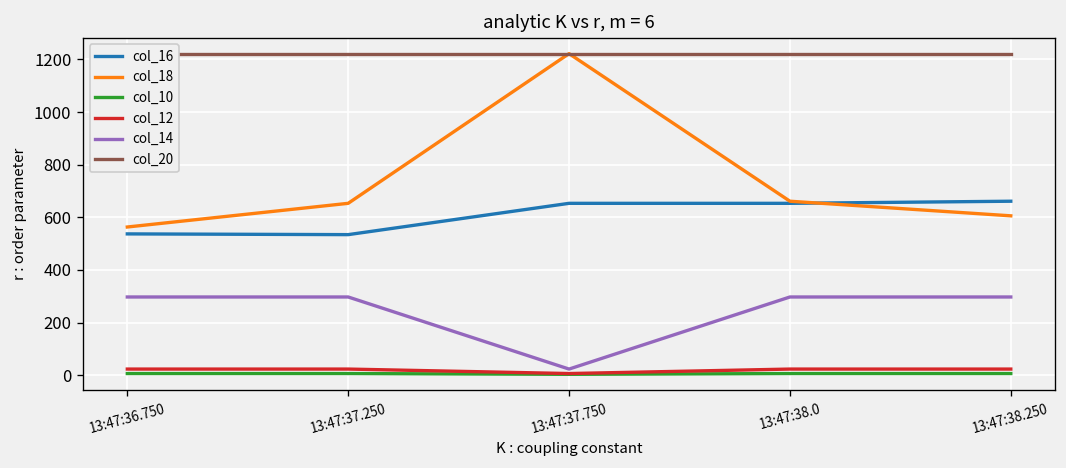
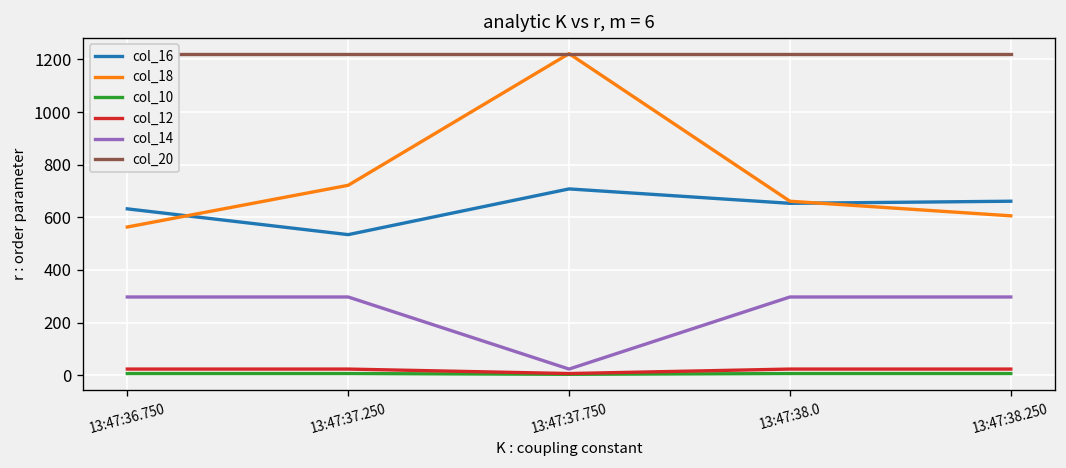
  {
    "col_16": {
-     "13:47:36.750": 540,
+     "13:47:36.750": 630,
      "13:47:37.250": 530,
-     "13:47:37.750": 650,
+     "13:47:37.750": 710,
      "13:47:38.250": 660
    },
    "col_18": {
      "13:47:36.750": 560,
-     "13:47:37.250": 650,
+     "13:47:37.250": 720,
      "13:47:38.250": 610
    },
    "col_10": {
      "13:47:36.750": 10,
      "13:47:37.250": 10,
      "13:47:38.0": 10,
      "13:47:38.250": 10
    },
    "col_12": {
      "13:47:36.750": 20,
      "13:47:37.250": 20,
      "13:47:38.0": 20,
      "13:47:38.250": 20
    },
    "col_14": {
      "13:47:36.750": 300,
      "13:47:37.250": 300,
      "13:47:37.750": 20,
      "13:47:38.0": 300,
      "13:47:38.250": 300
    },
    "col_20": {
      "13:47:37.250": 1220,
      "13:47:38.0": 1220,
      "13:47:38.250": 1220
    }
  }
